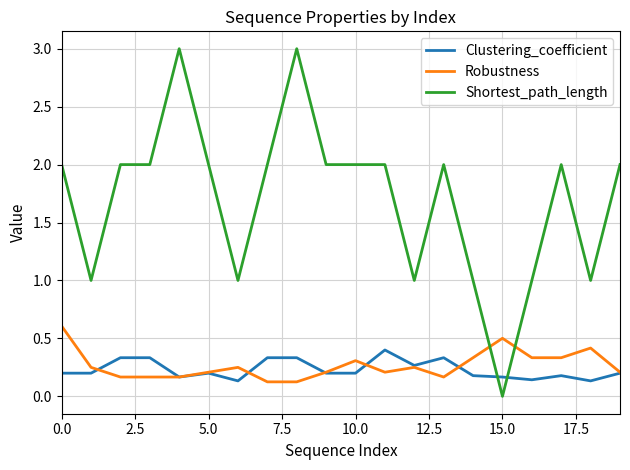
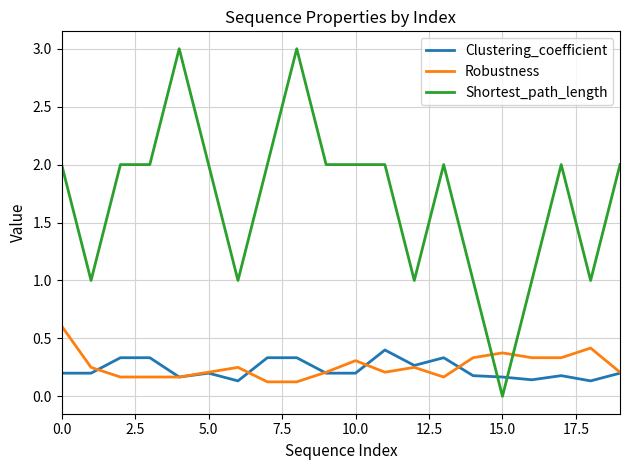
  {
    "Clustering_coefficient": {
      "0.0": 0.20,
      "10.0": 0.20,
      "15.0": 0.17
    },
    "Robustness": {
      "0.0": 0.61,
      "10.0": 0.31,
-     "15.0": 0.50
+     "15.0": 0.38
    },
    "Shortest_path_length": {
      "0.0": 2.00,
      "5.0": 2.00,
      "10.0": 2.00,
      "15.0": 0.00
    }
  }
